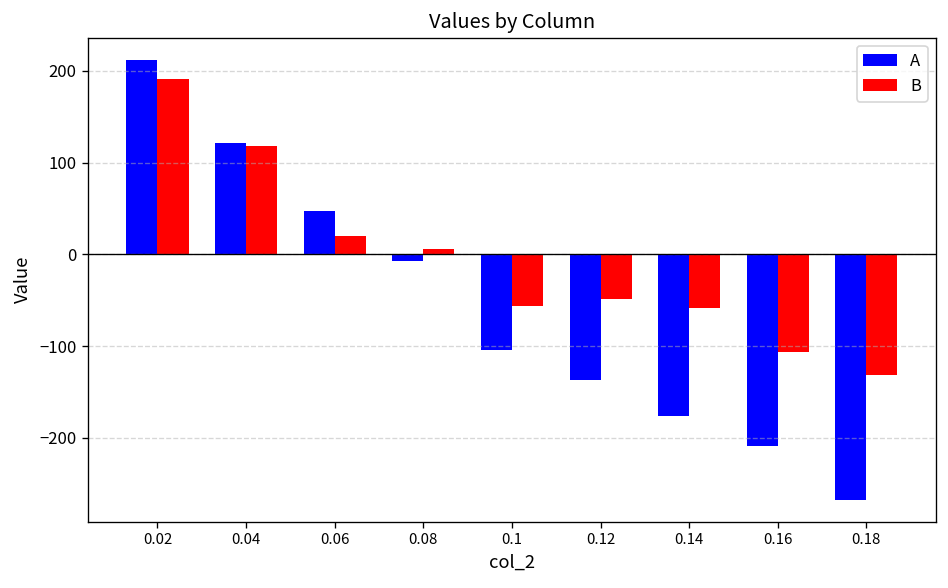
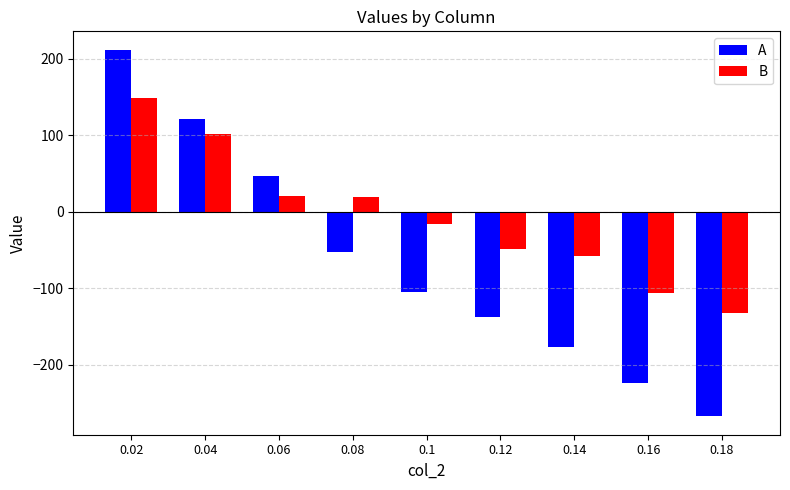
  {
    "A": {
      "0.02": 210,
      "0.04": 120,
      "0.06": 50,
-     "0.08": -10,
+     "0.08": -50,
      "0.1": -100,
      "0.12": -140,
      "0.14": -180,
-     "0.16": -210,
+     "0.16": -220,
      "0.18": -270
    },
    "B": {
-     "0.02": 190,
-     "0.04": 120,
+     "0.02": 150,
+     "0.04": 100,
      "0.06": 20,
-     "0.08": 10,
-     "0.1": -60,
+     "0.08": 20,
+     "0.1": -20,
      "0.12": -50,
      "0.14": -60,
      "0.16": -110,
      "0.18": -130
    }
  }
